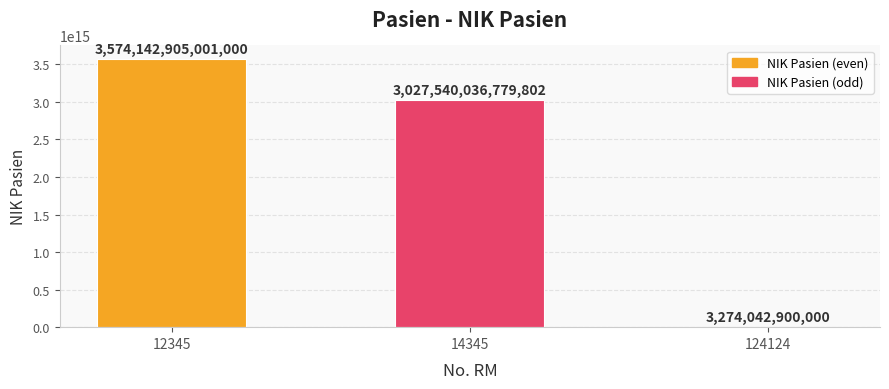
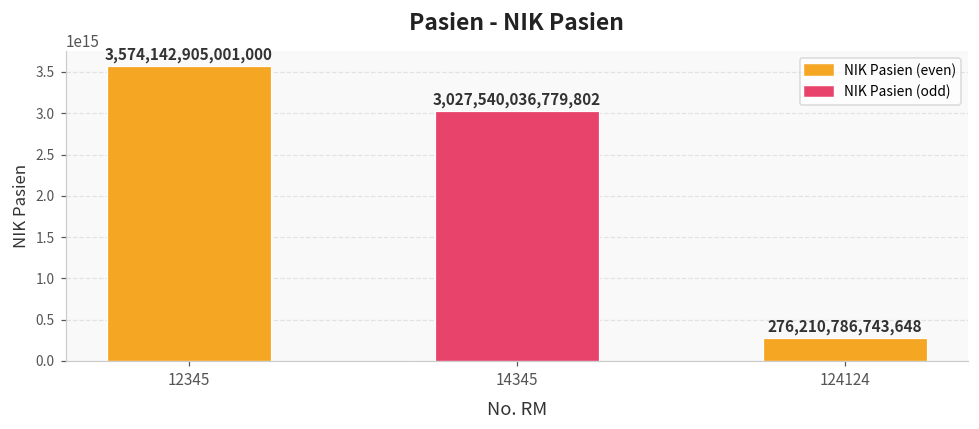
  {
    "12345": "3,574,142,905,001,000",
    "14345": "3,027,540,036,779,802",
-   "124124": "3,274,042,900,000"
+   "124124": "276,210,786,743,648"
  }
